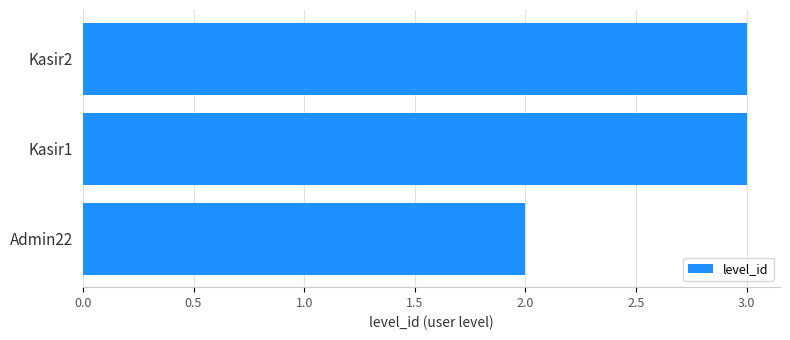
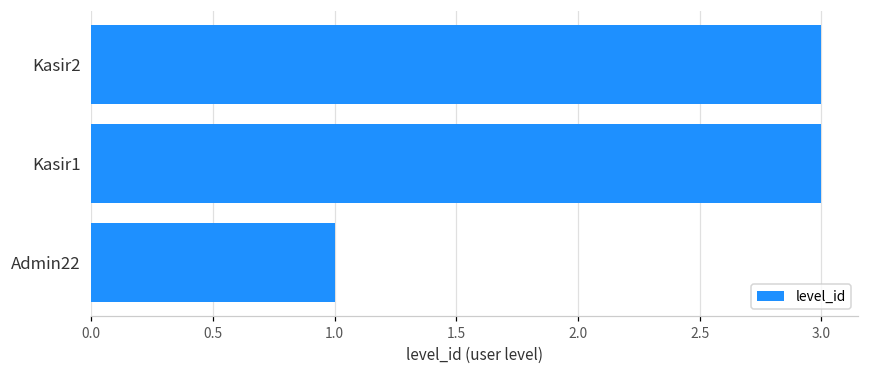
  {
    "Kasir2": 3,
    "Kasir1": 3,
-   "Admin22": 2
+   "Admin22": 1
  }
